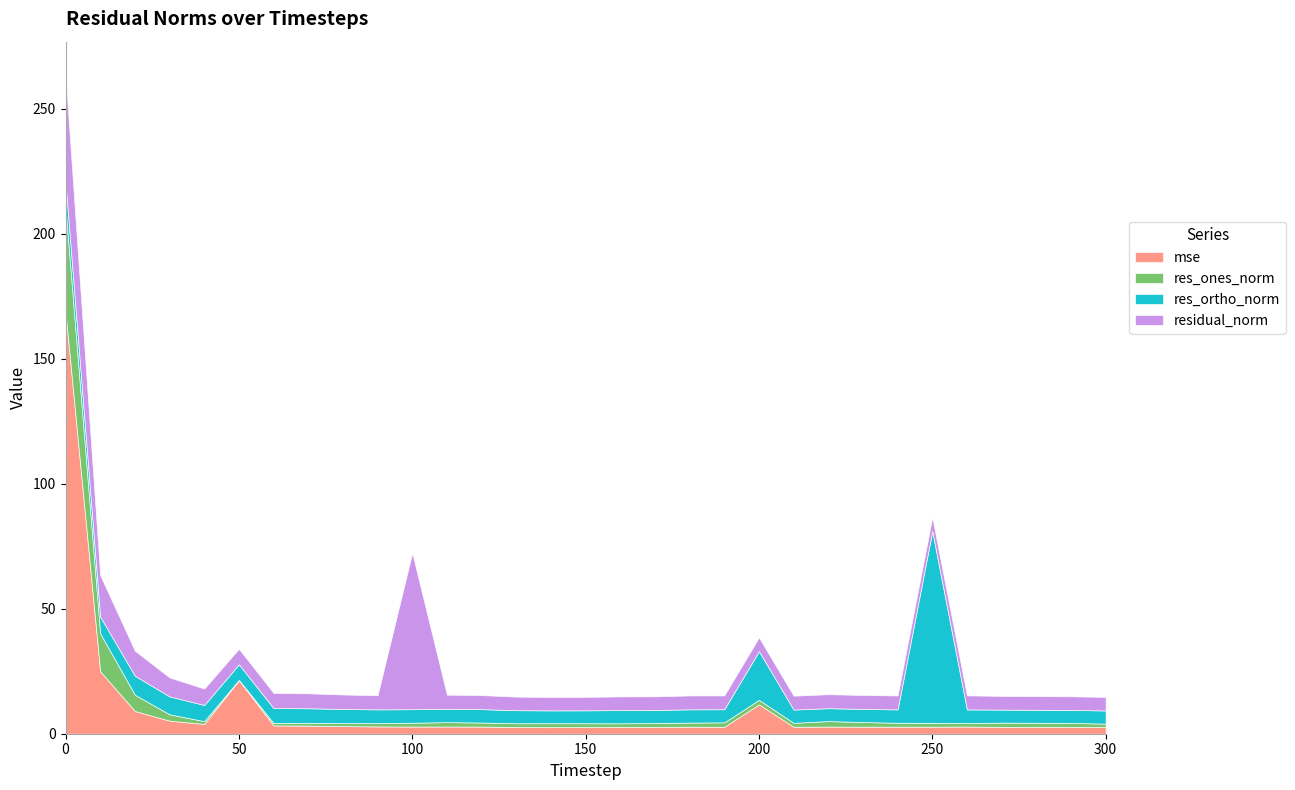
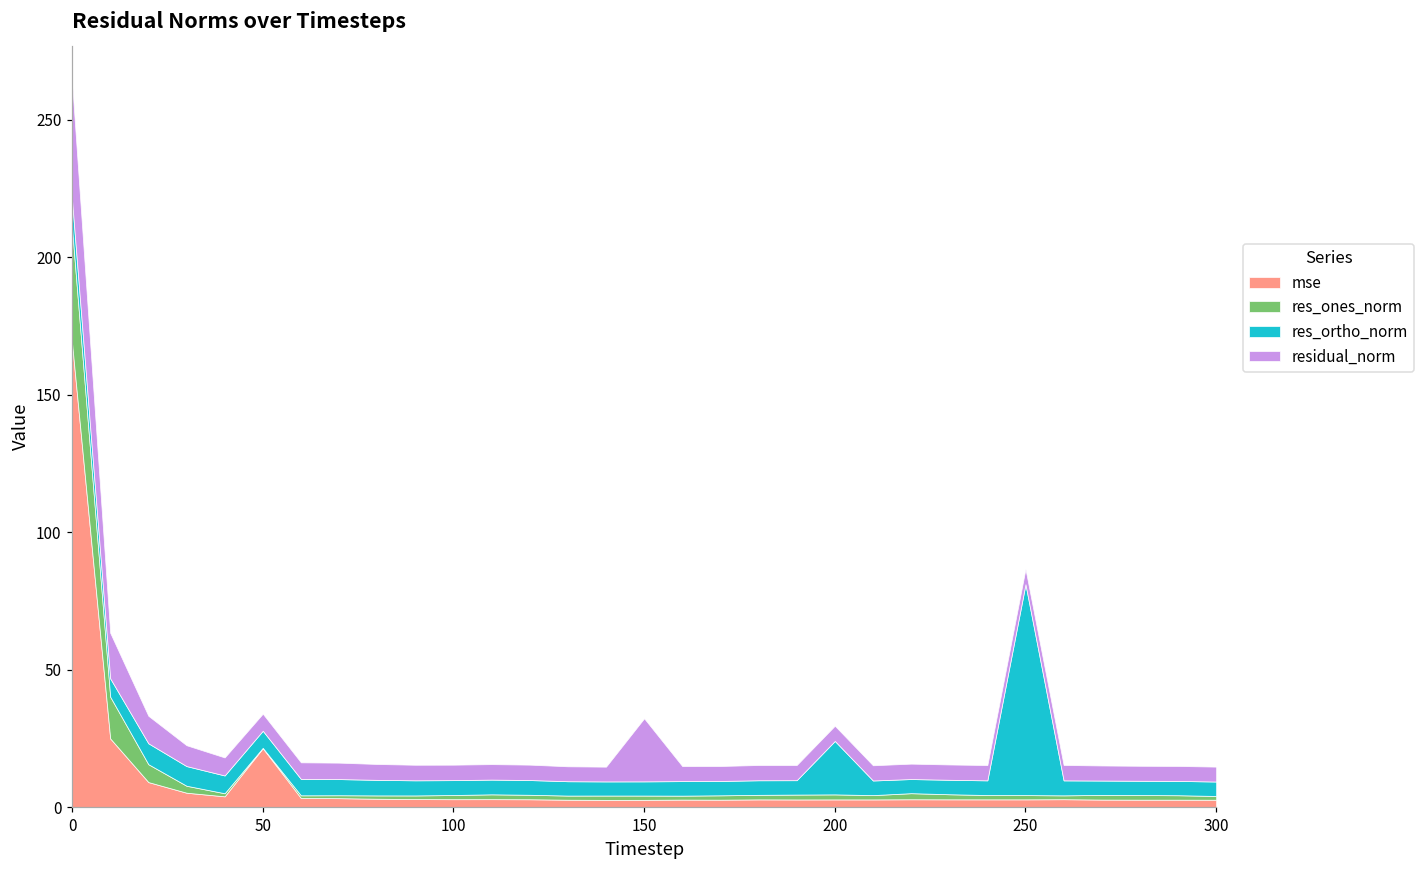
  {
    "mse": {
      "0": 169,
      "100": 3,
      "150": 3,
-     "200": 12,
+     "200": 3,
      "250": 3,
      "300": 3
    },
    "res_ones_norm": {
      "0": 42,
      "100": 2,
      "150": 2,
      "200": 2,
      "250": 2,
      "300": 1
    },
    "res_ortho_norm": {
      "0": 10,
      "50": 6,
      "100": 5,
      "150": 5,
      "200": 19,
      "250": 77,
      "300": 5
    },
    "residual_norm": {
      "0": 43,
      "50": 6,
-     "100": 63,
-     "150": 5,
+     "100": 6,
+     "150": 23,
      "200": 6,
      "250": 6,
      "300": 5
    }
  }
